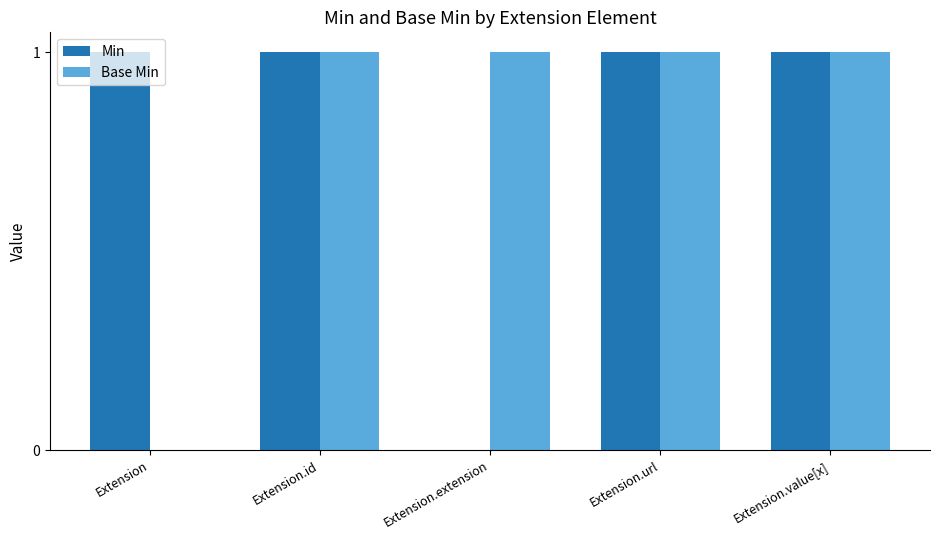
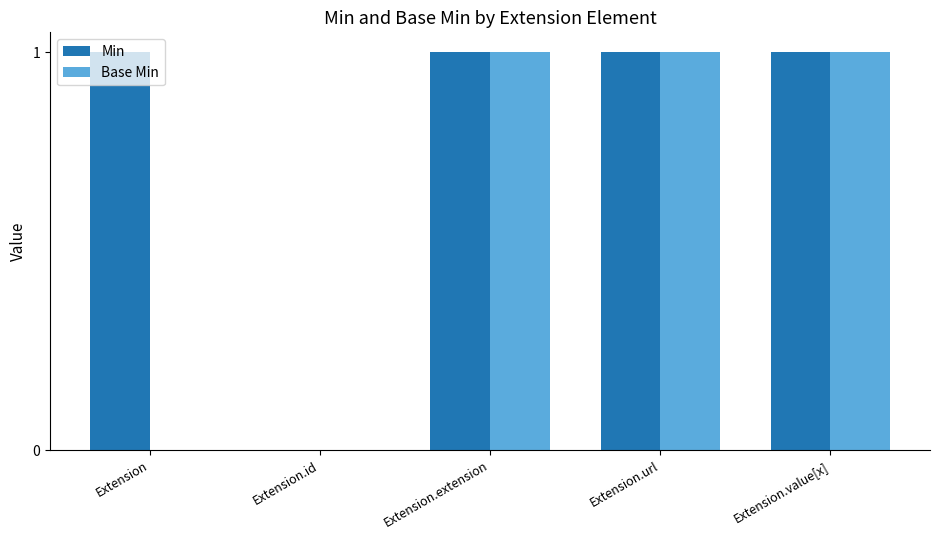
  {
    "Min": {
-     "Extension.id": 1,
-     "Extension.extension": 0,
+     "Extension.id": 0,
+     "Extension.extension": 1,
      "Extension.url": 1,
      "Extension.value[x]": 1
    },
    "Base Min": {
      "Extension": 0,
-     "Extension.id": 1,
+     "Extension.id": 0,
      "Extension.extension": 1,
      "Extension.url": 1,
      "Extension.value[x]": 1
    }
  }
